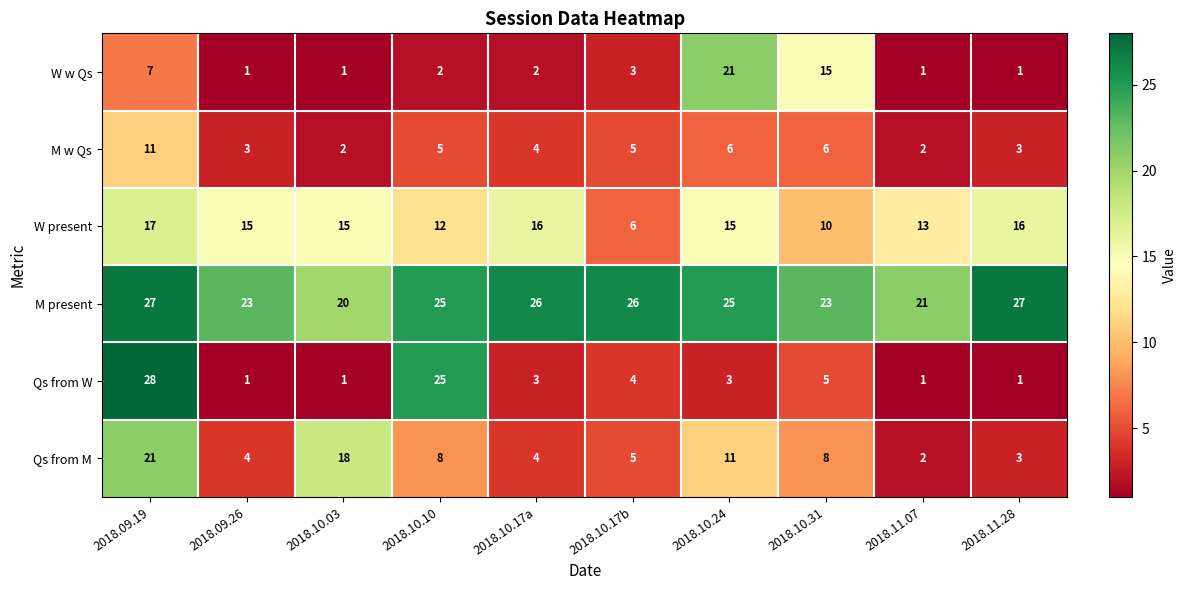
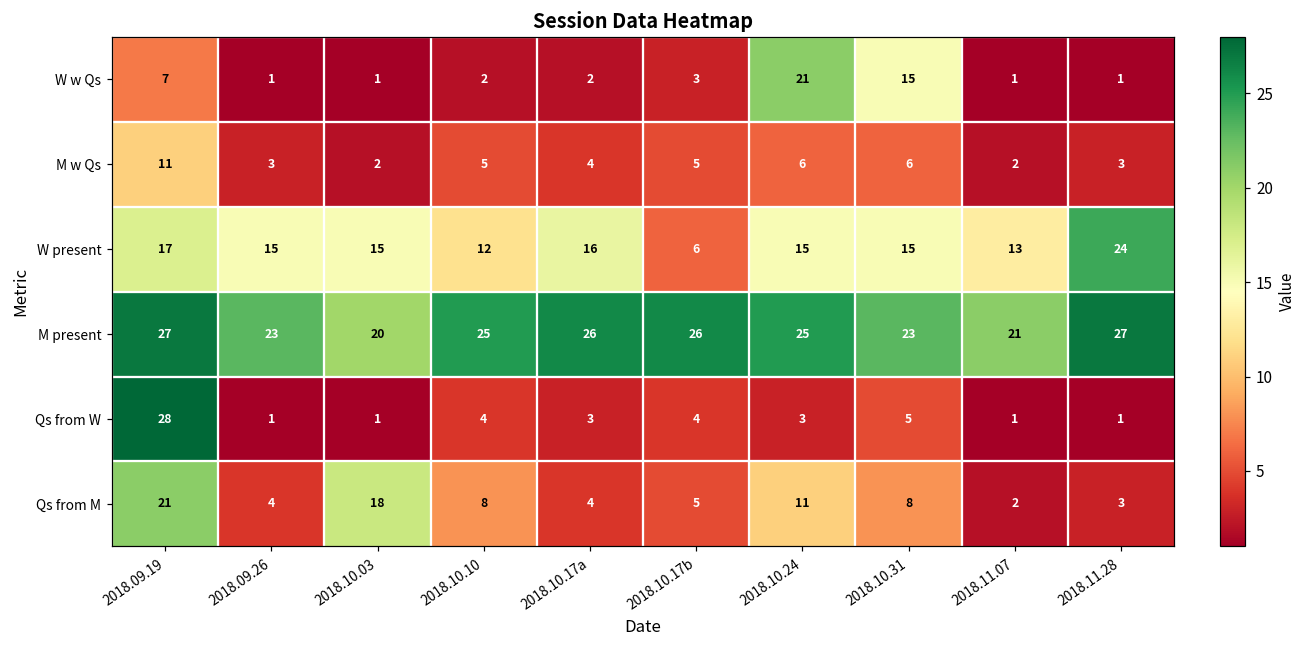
  {
    "W w Qs": {
      "2018.09.19": 7,
      "2018.09.26": 1,
      "2018.10.03": 1,
      "2018.10.10": 2,
      "2018.10.17a": 2,
      "2018.10.17b": 3,
      "2018.10.24": 21,
      "2018.10.31": 15,
      "2018.11.07": 1,
      "2018.11.28": 1
    },
    "M w Qs": {
      "2018.09.19": 11,
      "2018.09.26": 3,
      "2018.10.03": 2,
      "2018.10.10": 5,
      "2018.10.17a": 4,
      "2018.10.17b": 5,
      "2018.10.24": 6,
      "2018.10.31": 6,
      "2018.11.07": 2,
      "2018.11.28": 3
    },
    "W present": {
      "2018.09.19": 17,
      "2018.09.26": 15,
      "2018.10.03": 15,
      "2018.10.10": 12,
      "2018.10.17a": 16,
      "2018.10.17b": 6,
      "2018.10.24": 15,
-     "2018.10.31": 10,
+     "2018.10.31": 15,
      "2018.11.07": 13,
-     "2018.11.28": 16
+     "2018.11.28": 24
    },
    "M present": {
      "2018.09.19": 27,
      "2018.09.26": 23,
      "2018.10.03": 20,
      "2018.10.10": 25,
      "2018.10.17a": 26,
      "2018.10.17b": 26,
      "2018.10.24": 25,
      "2018.10.31": 23,
      "2018.11.07": 21,
      "2018.11.28": 27
    },
    "Qs from W": {
      "2018.09.19": 28,
      "2018.09.26": 1,
      "2018.10.03": 1,
-     "2018.10.10": 25,
+     "2018.10.10": 4,
      "2018.10.17a": 3,
      "2018.10.17b": 4,
      "2018.10.24": 3,
      "2018.10.31": 5,
      "2018.11.07": 1,
      "2018.11.28": 1
    },
    "Qs from M": {
      "2018.09.19": 21,
      "2018.09.26": 4,
      "2018.10.03": 18,
      "2018.10.10": 8,
      "2018.10.17a": 4,
      "2018.10.17b": 5,
      "2018.10.24": 11,
      "2018.10.31": 8,
      "2018.11.07": 2,
      "2018.11.28": 3
    }
  }
